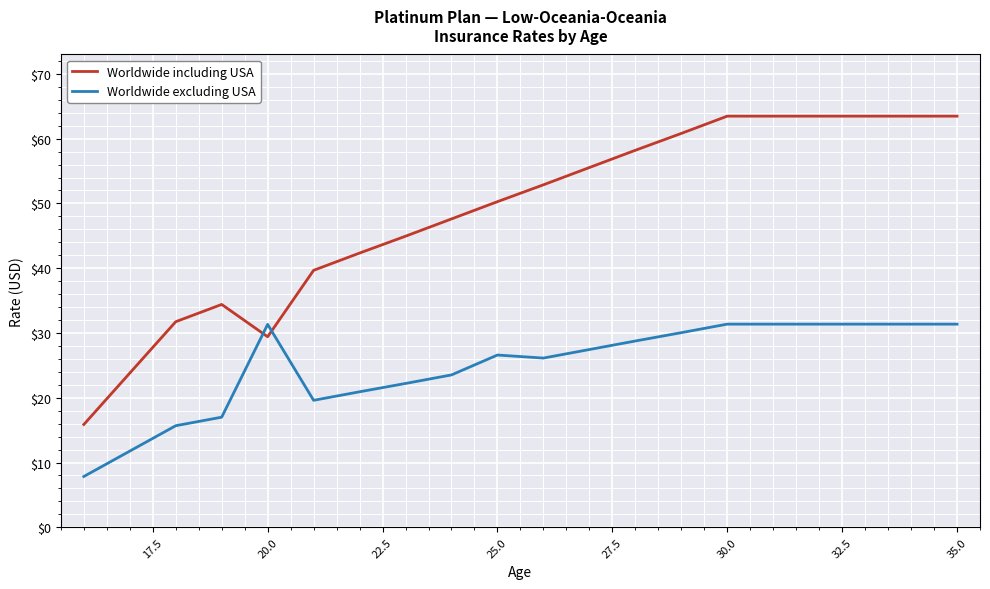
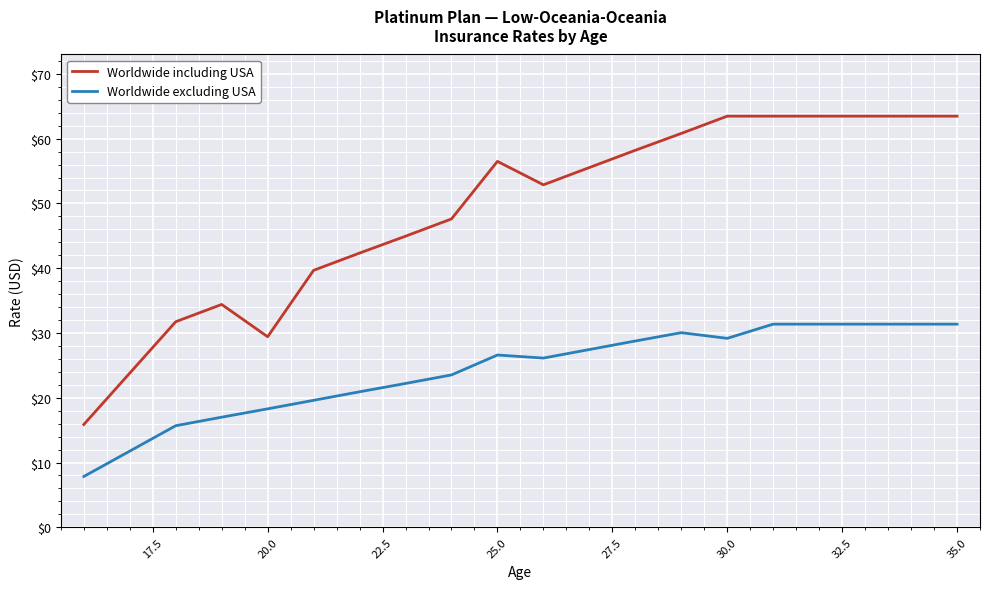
  {
    "Worldwide including USA": {
      "20.0": "$29",
-     "25.0": "$50",
+     "25.0": "$56",
      "30.0": "$63",
      "35.0": "$63"
    },
    "Worldwide excluding USA": {
-     "20.0": "$31",
+     "20.0": "$18",
      "25.0": "$27",
-     "30.0": "$31",
+     "30.0": "$29",
      "35.0": "$31"
    }
  }
